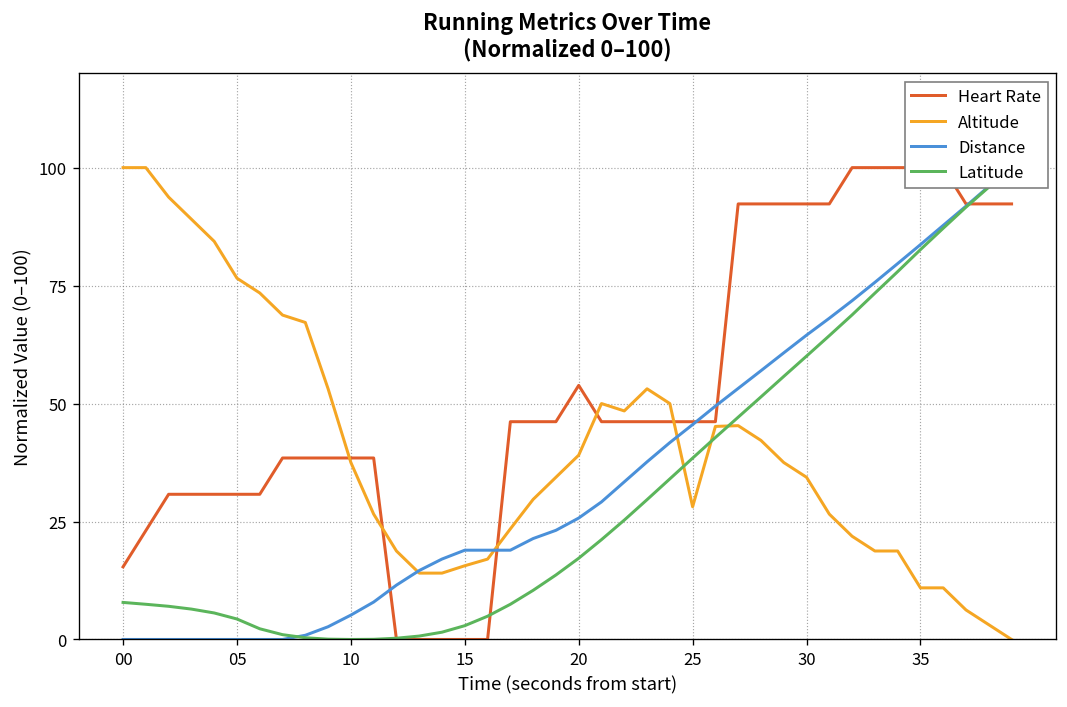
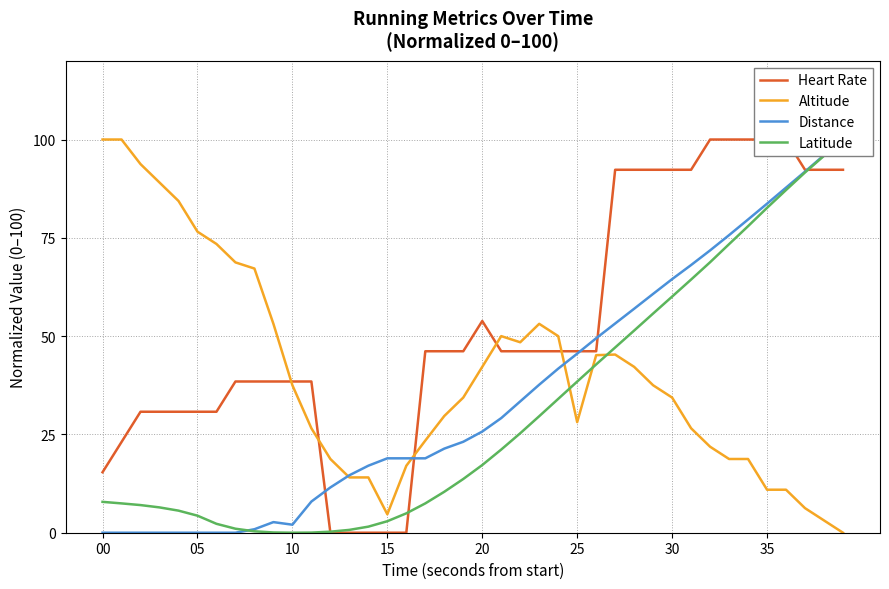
  {
    "Heart Rate": {
      "00": 15,
      "05": 31,
      "10": 38,
      "15": 0,
      "20": 54,
      "30": 92
    },
    "Altitude": {
      "00": 100,
      "05": 77,
      "10": 38,
-     "15": 16,
-     "20": 39,
+     "15": 5,
+     "20": 42,
      "25": 28,
      "30": 34,
      "35": 11
    },
    "Distance": {
      "00": 0,
      "05": 0,
-     "10": 5,
+     "10": 2,
      "15": 19,
      "20": 26,
      "30": 64,
      "35": 84
    },
    "Latitude": {
      "00": 8,
      "05": 4,
      "10": 0,
      "15": 3,
      "20": 17,
      "25": 38,
      "30": 60,
      "35": 83
    }
  }
